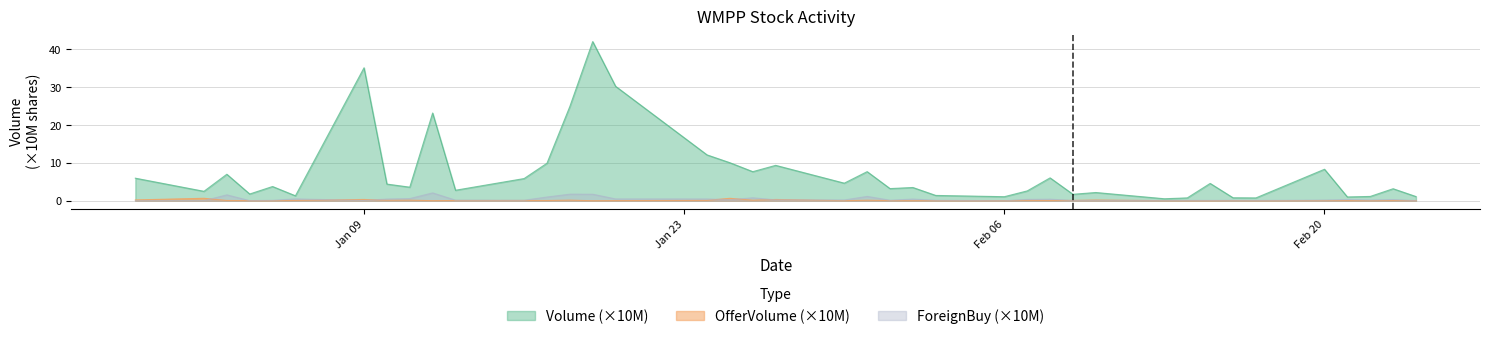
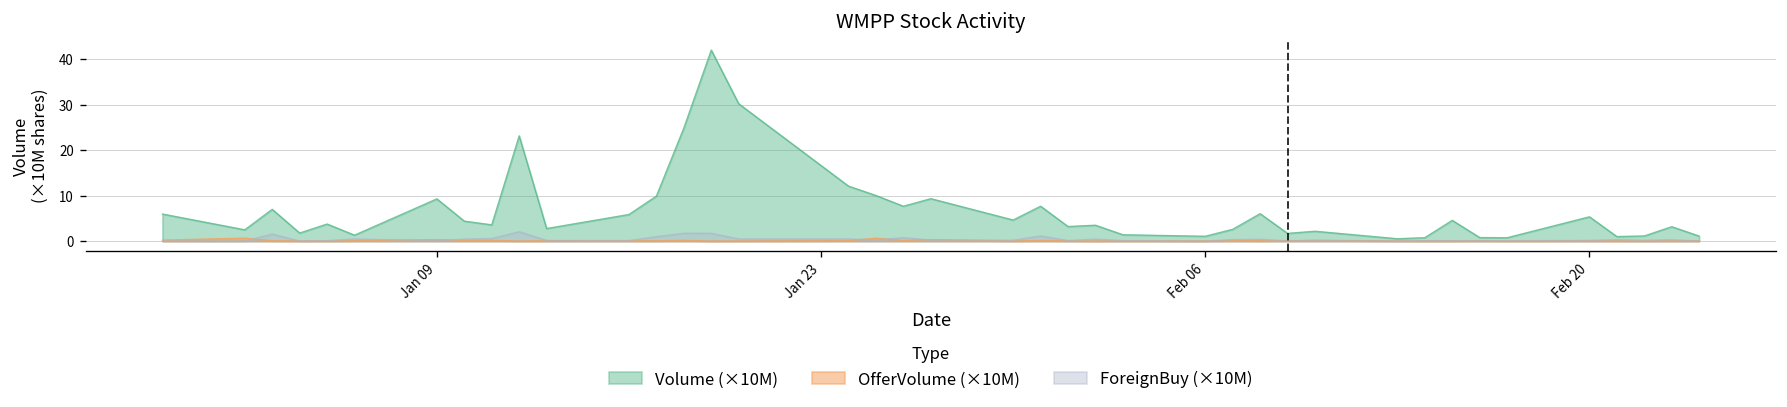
  {
    "Volume (×10M)": {
-     "Jan 09": 35,
+     "Jan 09": 9,
      "Feb 06": 1,
-     "Feb 20": 8
+     "Feb 20": 5
    }
  }
